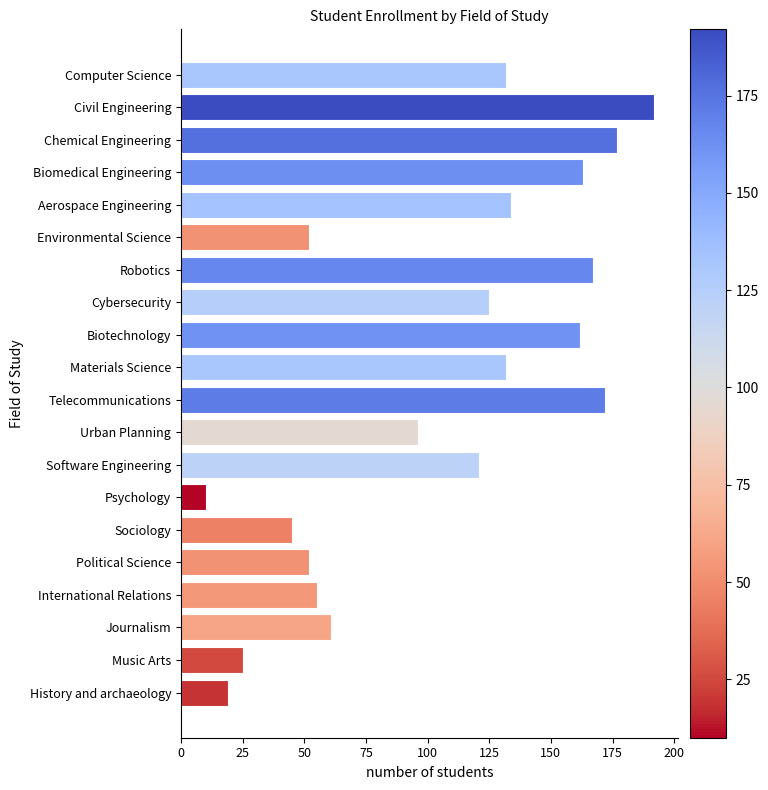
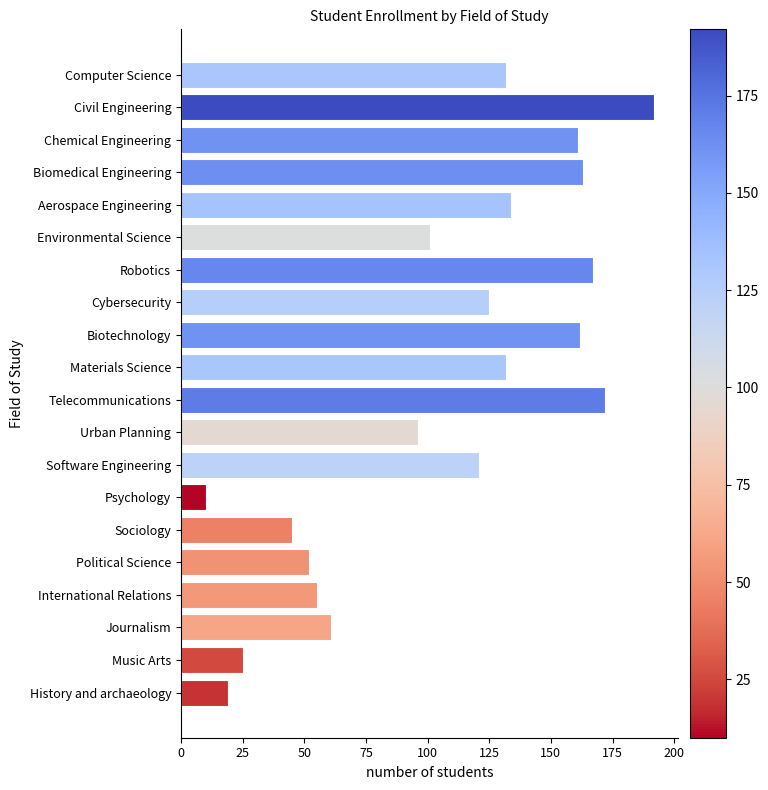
  {
    "Computer Science": 132,
    "Civil Engineering": 192,
-   "Chemical Engineering": 177,
+   "Chemical Engineering": 161,
    "Biomedical Engineering": 163,
    "Aerospace Engineering": 134,
-   "Environmental Science": 52,
+   "Environmental Science": 101,
    "Robotics": 167,
    "Cybersecurity": 125,
    "Biotechnology": 162,
    "Materials Science": 132,
    "Telecommunications": 172,
    "Urban Planning": 96,
    "Software Engineering": 121,
    "Psychology": 10,
    "Sociology": 45,
    "Political Science": 52,
    "International Relations": 55,
    "Journalism": 61,
    "Music Arts": 25,
    "History and archaeology": 19
  }
